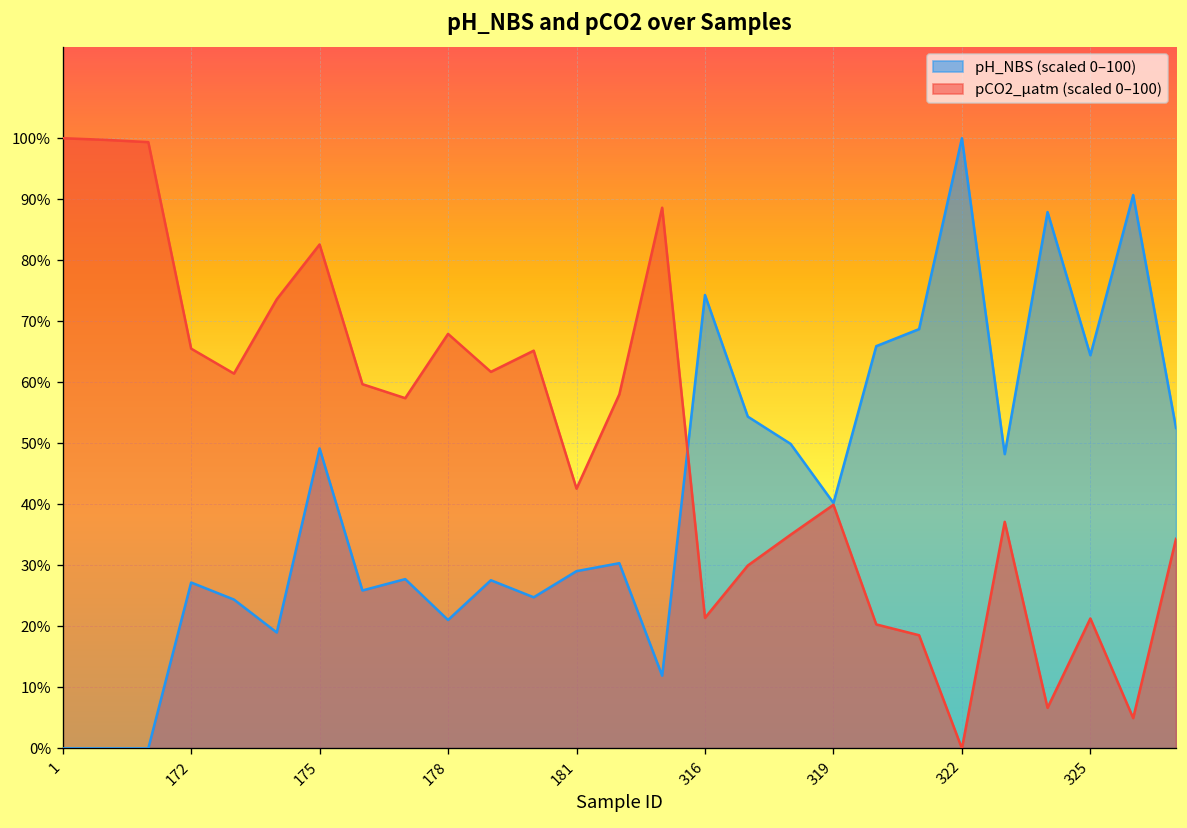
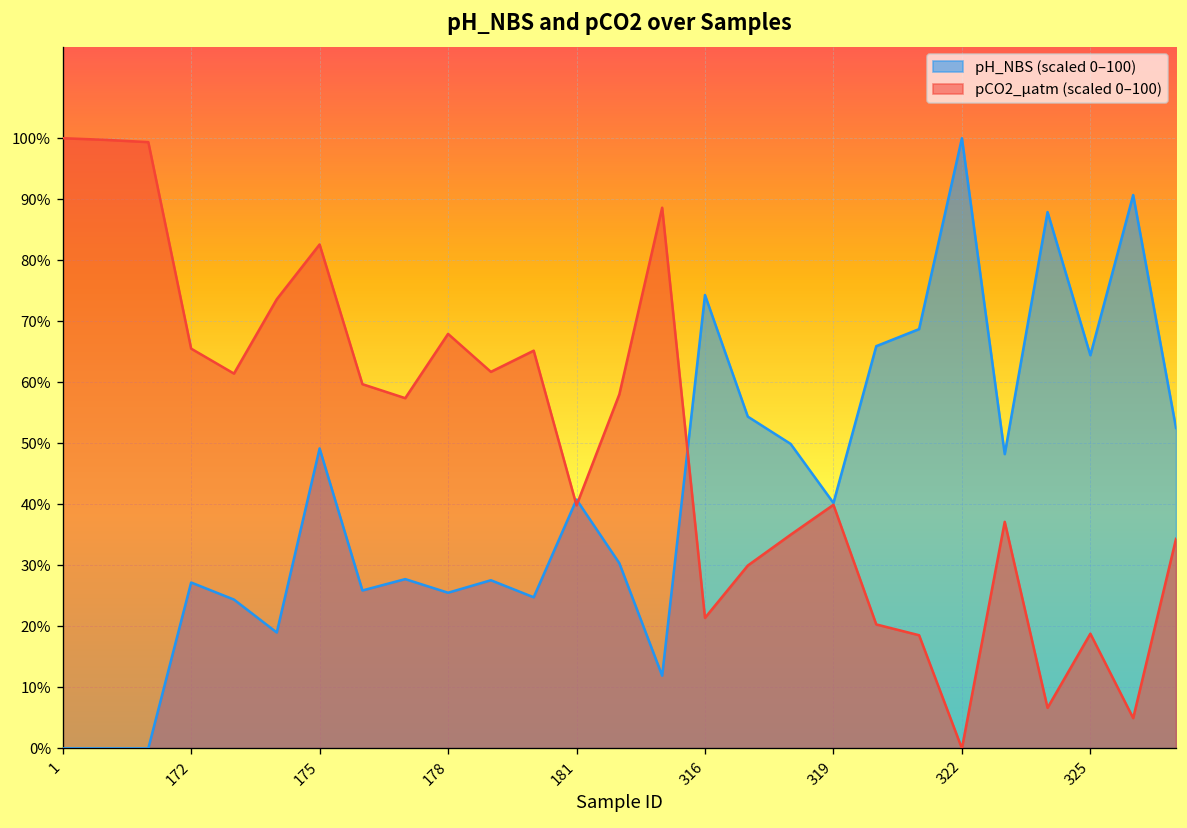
  {
    "pH_NBS (scaled 0–100)": {
      "1": "0%",
      "172": "27%",
      "175": "49%",
-     "178": "21%",
-     "181": "29%",
+     "178": "26%",
+     "181": "41%",
      "316": "74%",
      "322": "100%",
      "325": "64%"
    },
    "pCO2_µatm (scaled 0–100)": {
      "1": "100%",
      "172": "66%",
      "175": "83%",
      "178": "68%",
-     "181": "43%",
+     "181": "40%",
      "316": "21%",
      "322": "0%",
-     "325": "21%"
+     "325": "19%"
    }
  }
